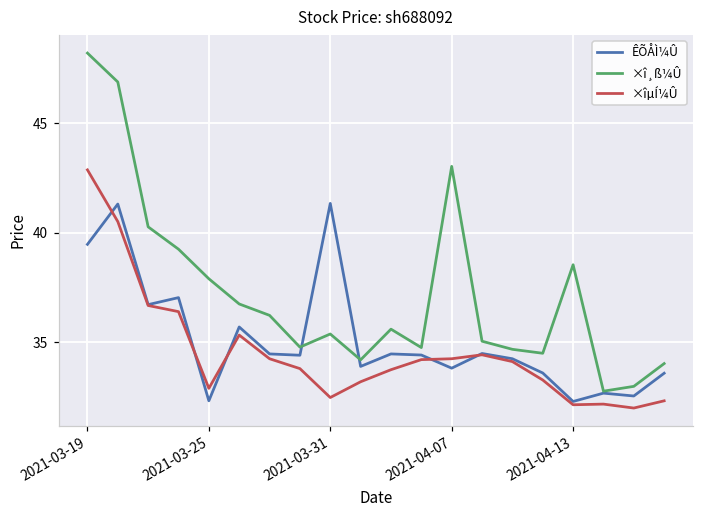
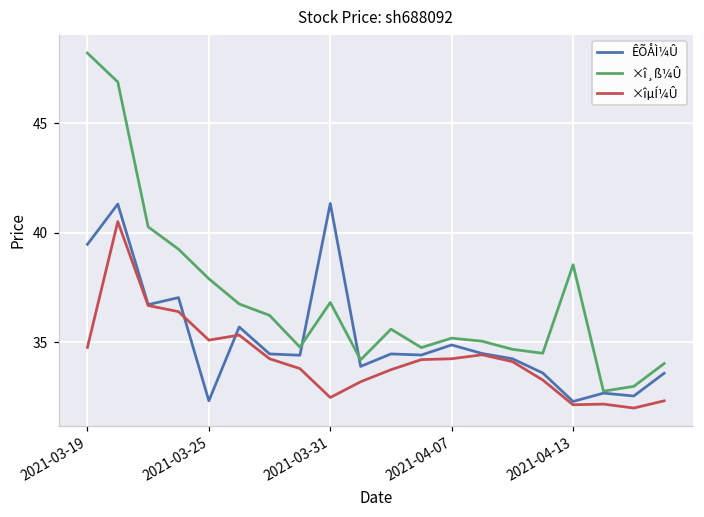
  {
    "ÊÕÅÌ¼Û": {
      "2021-03-19": 39.5,
      "2021-03-25": 32.3,
      "2021-03-31": 41.3,
-     "2021-04-07": 33.8,
+     "2021-04-07": 34.9,
      "2021-04-13": 32.3
    },
    "×î¸ß¼Û": {
      "2021-03-19": 48.2,
      "2021-03-25": 37.9,
-     "2021-03-31": 35.4,
-     "2021-04-07": 43.0,
+     "2021-03-31": 36.8,
+     "2021-04-07": 35.2,
      "2021-04-13": 38.5
    },
    "×îµÍ¼Û": {
-     "2021-03-19": 42.9,
-     "2021-03-25": 32.9,
+     "2021-03-19": 34.8,
+     "2021-03-25": 35.1,
      "2021-03-31": 32.5,
      "2021-04-07": 34.3,
      "2021-04-13": 32.2
    }
  }
